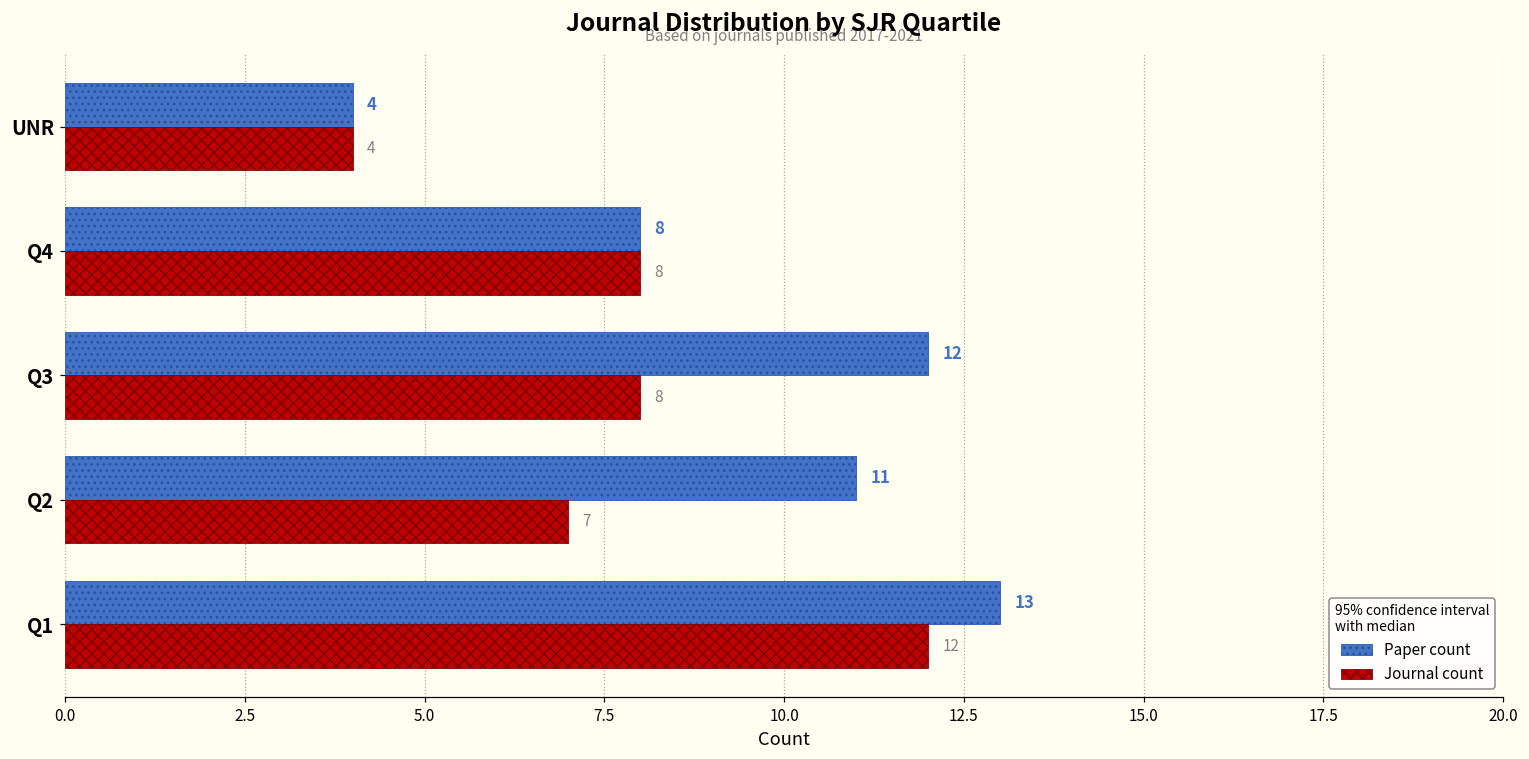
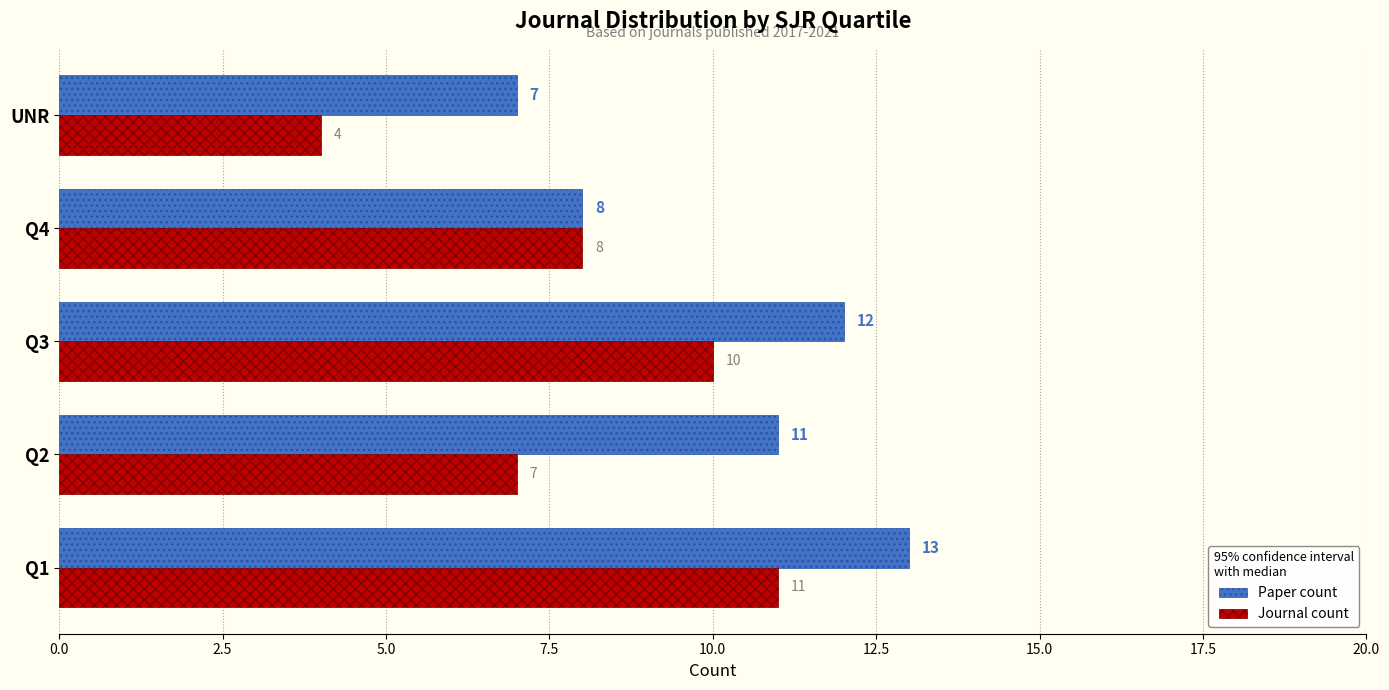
  {
    "Paper count": {
-     "UNR": 4,
+     "UNR": 7,
      "Q4": 8,
      "Q3": 12,
      "Q2": 11,
      "Q1": 13
    },
    "Journal count": {
      "UNR": 4,
      "Q4": 8,
-     "Q3": 8,
+     "Q3": 10,
      "Q2": 7,
-     "Q1": 12
+     "Q1": 11
    }
  }
